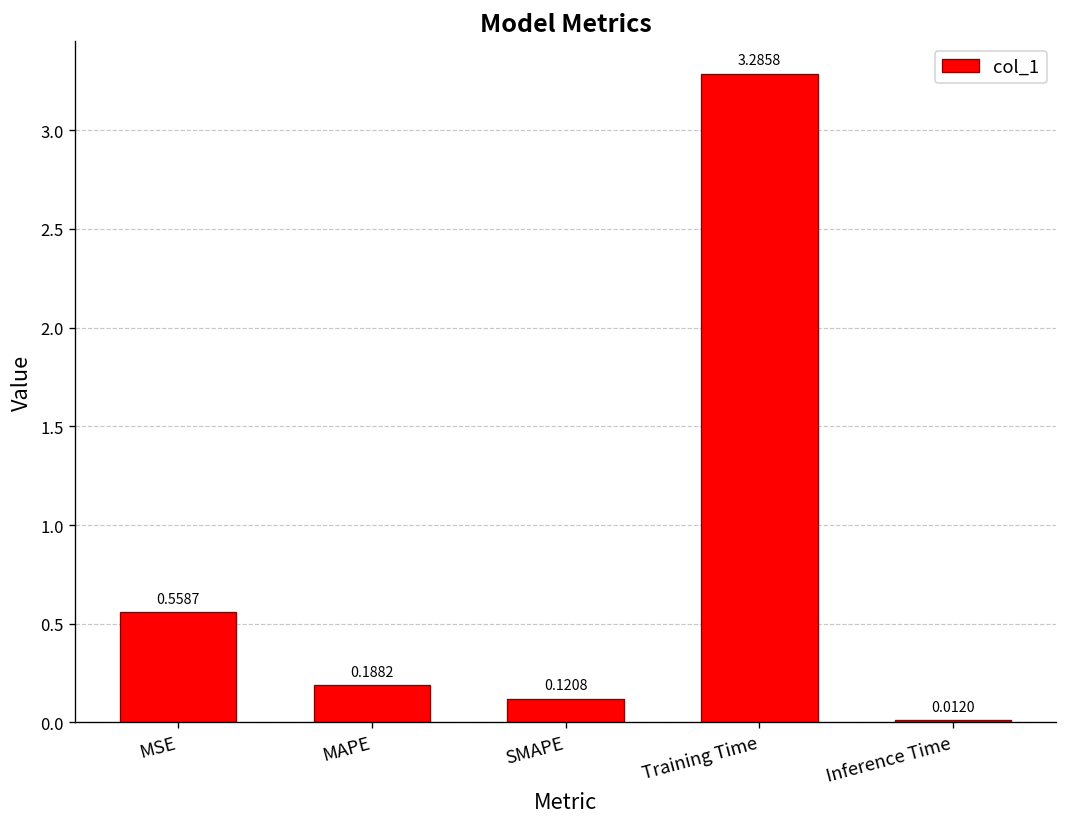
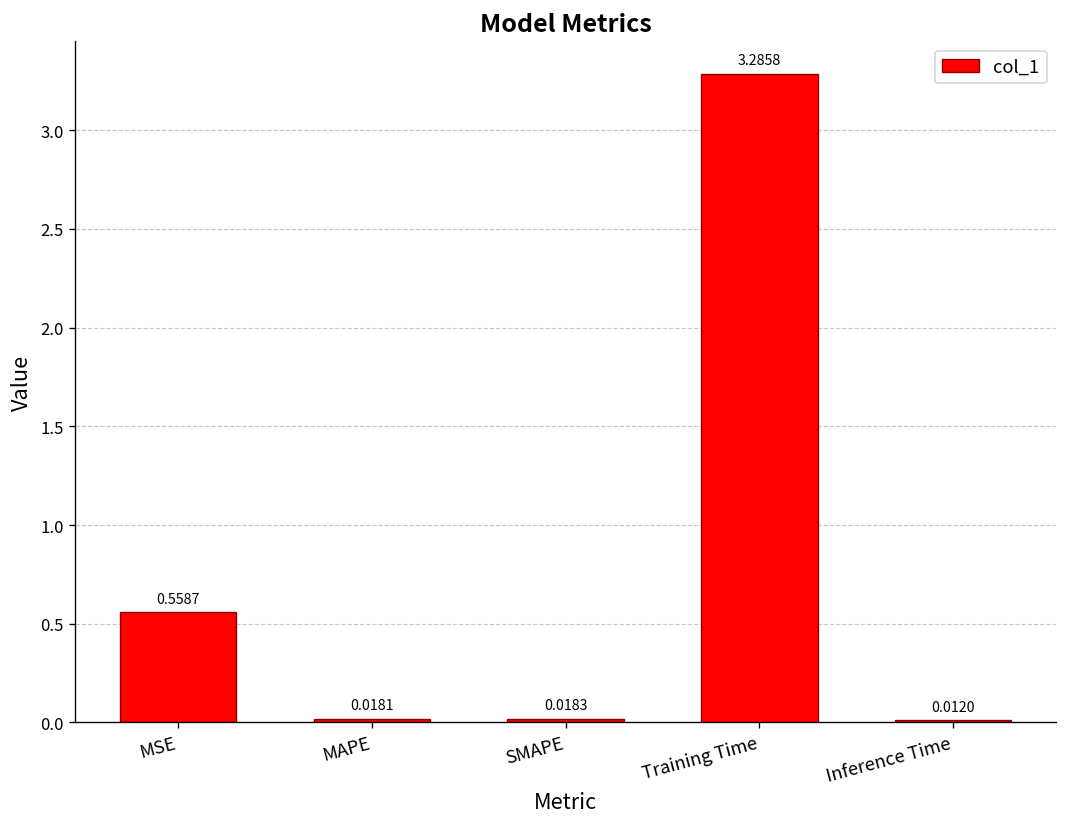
  {
    "MSE": 0.5587,
-   "MAPE": 0.1882,
-   "SMAPE": 0.1208,
+   "MAPE": 0.0181,
+   "SMAPE": 0.0183,
    "Training Time": 3.2858,
    "Inference Time": 0.0120
  }
